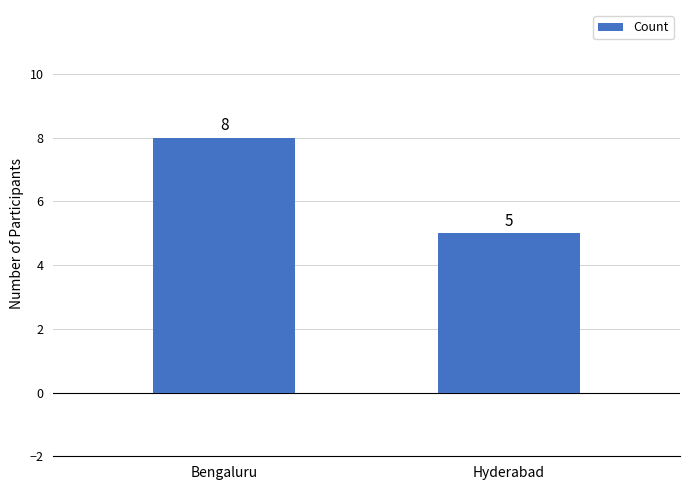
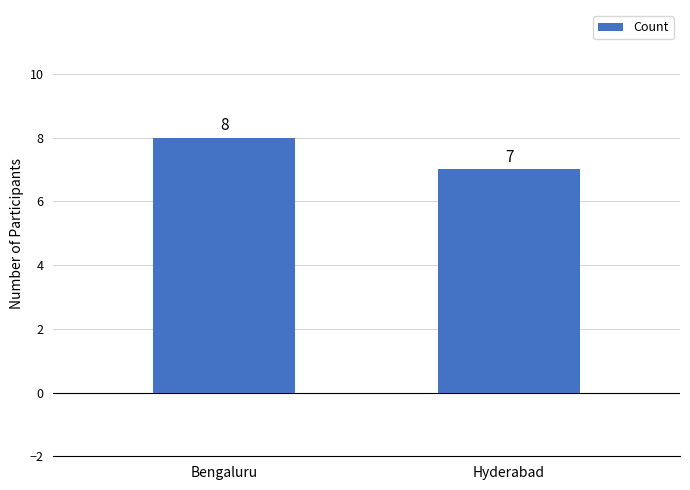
  {
    "Bengaluru": 8,
-   "Hyderabad": 5
+   "Hyderabad": 7
  }
